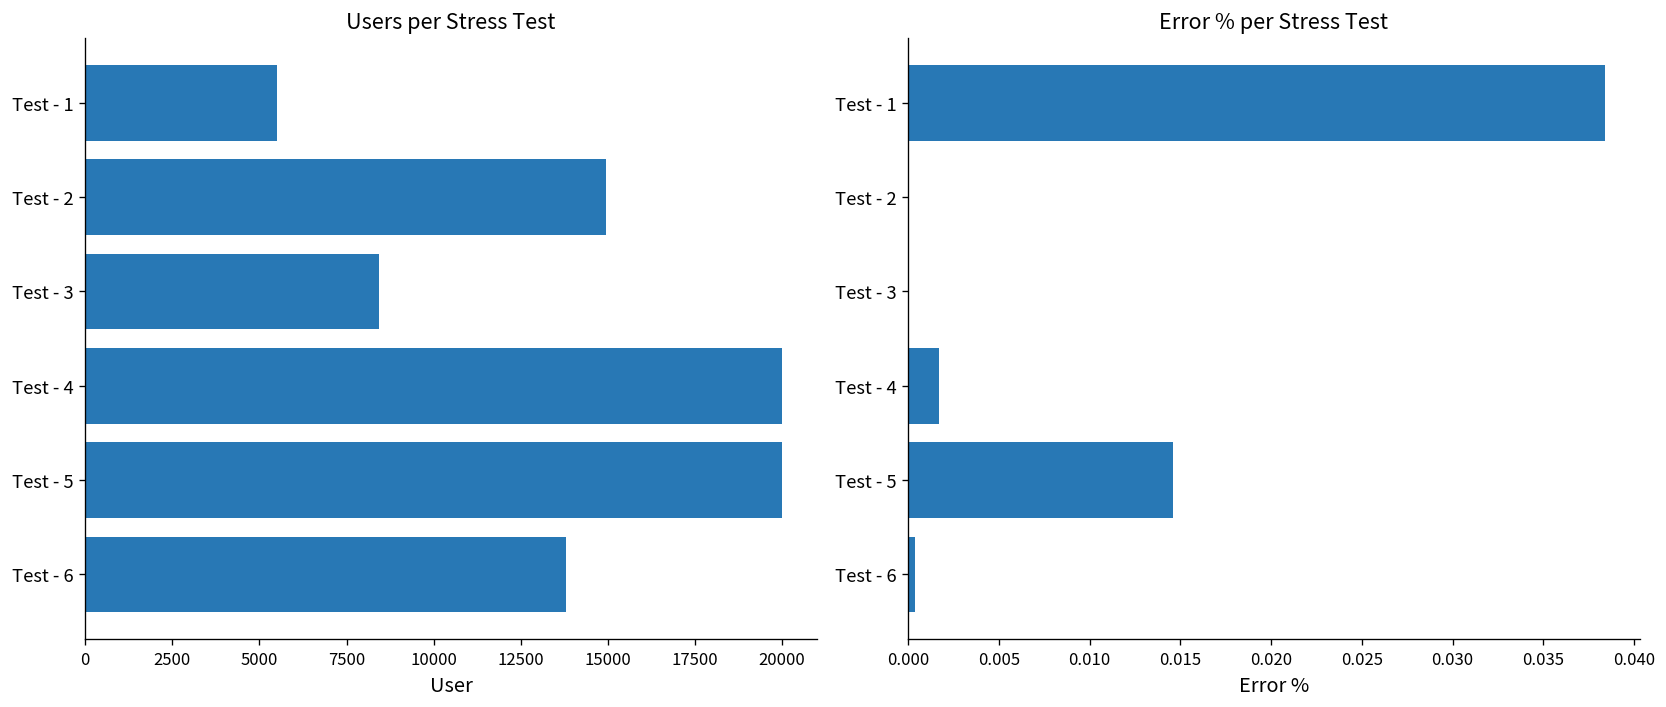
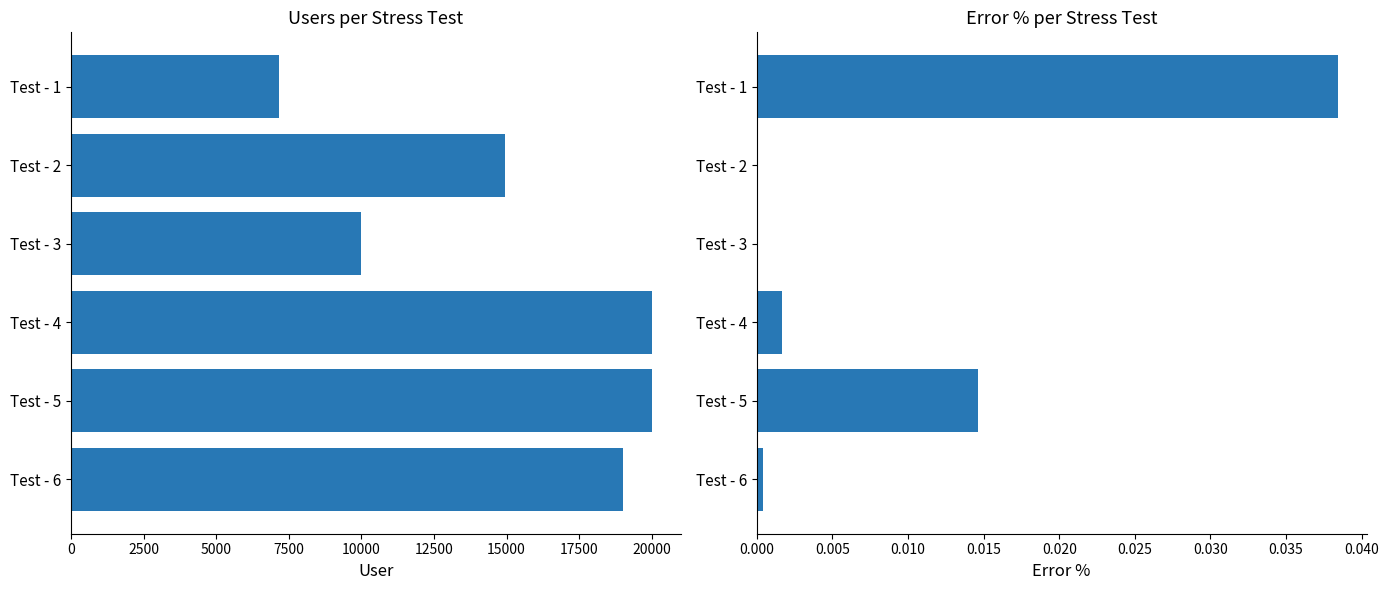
  {
    "Users per Stress Test": {
-     "Test - 1": 5500,
+     "Test - 1": 7200,
      "Test - 2": 14900,
-     "Test - 3": 8400,
+     "Test - 3": 10000,
      "Test - 4": 20000,
      "Test - 5": 20000,
-     "Test - 6": 13800
+     "Test - 6": 19000
    },
    "Error % per Stress Test": {
      "Test - 1": 0.0384,
      "Test - 2": 0.0000,
      "Test - 3": 0.0000,
      "Test - 4": 0.0017,
      "Test - 5": 0.0146,
      "Test - 6": 0.0004
    }
  }
